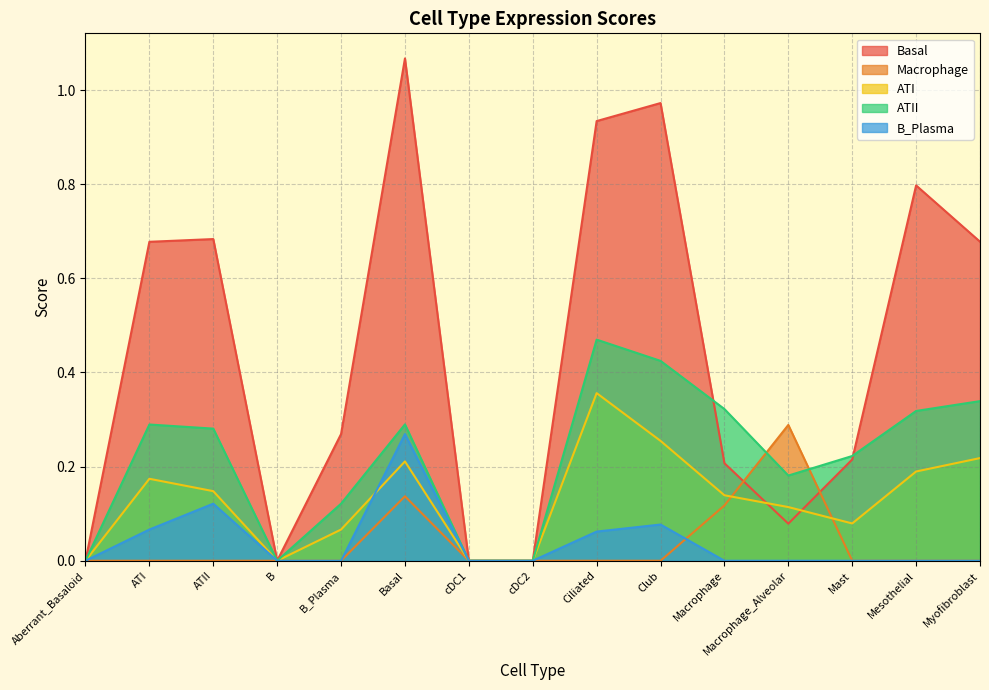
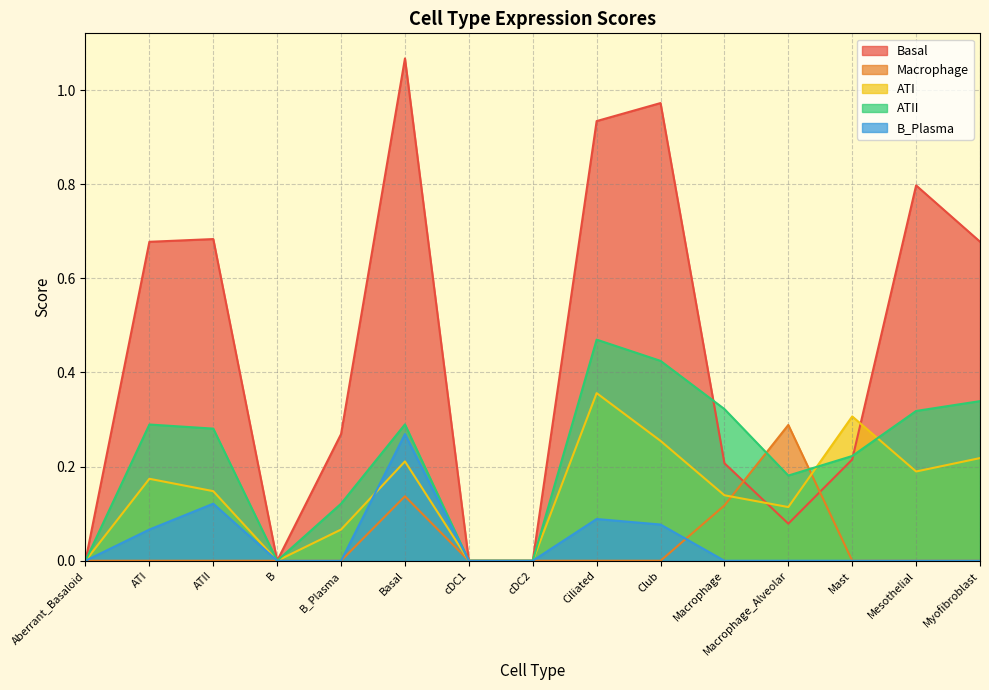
  {
    "ATI": {
      "ATI": 0.17,
      "ATII": 0.15,
      "B_Plasma": 0.07,
      "Basal": 0.21,
      "Ciliated": 0.36,
      "Club": 0.25,
      "Macrophage": 0.14,
      "Macrophage_Alveolar": 0.11,
-     "Mast": 0.08,
+     "Mast": 0.31,
      "Mesothelial": 0.19,
      "Myofibroblast": 0.22
    },
    "ATII": {
      "ATI": 0.29,
      "ATII": 0.28,
      "B_Plasma": 0.12,
      "Basal": 0.29,
      "Ciliated": 0.47,
      "Club": 0.42,
      "Macrophage": 0.32,
      "Macrophage_Alveolar": 0.18,
      "Mast": 0.22,
      "Mesothelial": 0.32,
      "Myofibroblast": 0.34
    },
    "B_Plasma": {
      "ATI": 0.07,
      "ATII": 0.12,
      "Basal": 0.27,
-     "Ciliated": 0.06,
+     "Ciliated": 0.09,
      "Club": 0.08,
      "Macrophage": 0.00,
      "Macrophage_Alveolar": 0.00
    }
  }
